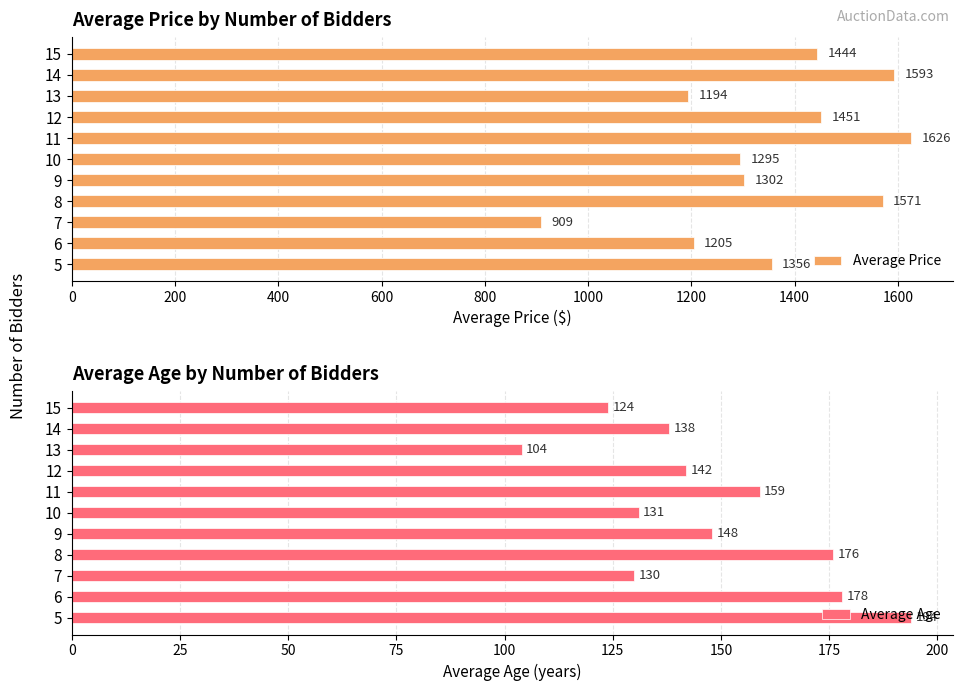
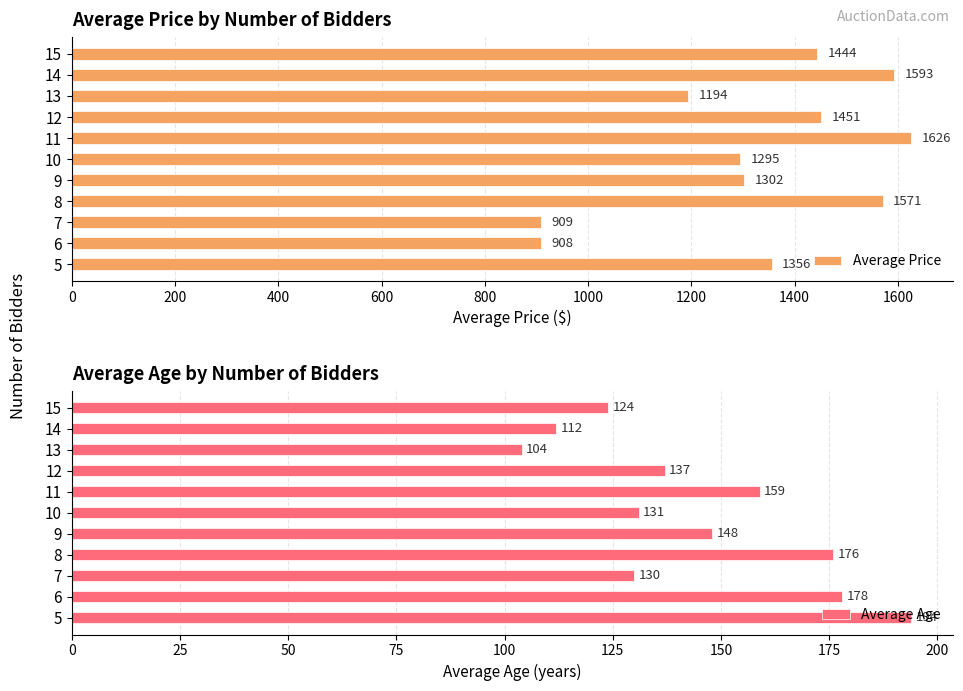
  {
    "Average Price by Number of Bidders": {
      "15": 1444,
      "14": 1593,
      "13": 1194,
      "12": 1451,
      "11": 1626,
      "10": 1295,
      "9": 1302,
      "8": 1571,
      "7": 909,
-     "6": 1205,
+     "6": 908,
      "5": 1356
    },
    "Average Age by Number of Bidders": {
      "15": 124,
-     "14": 138,
+     "14": 112,
      "13": 104,
-     "12": 142,
+     "12": 137,
      "11": 159,
      "10": 131,
      "9": 148,
      "8": 176,
      "7": 130,
      "6": 178,
      "5": 194
    }
  }
